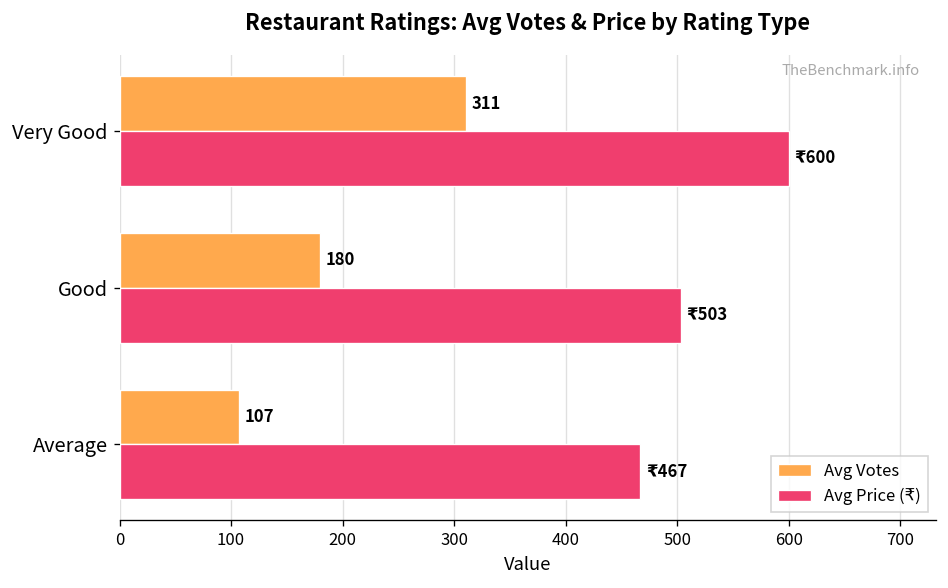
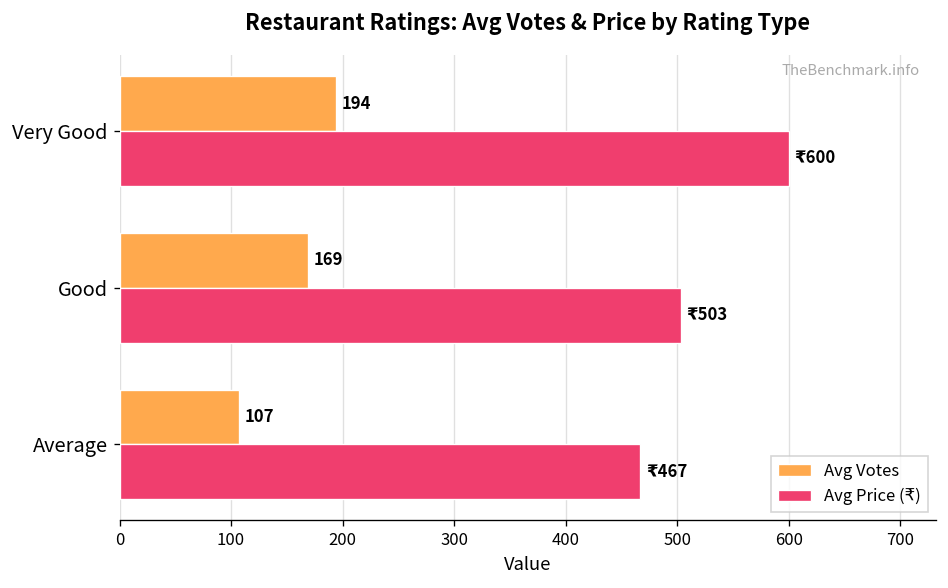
  {
    "Avg Votes": {
-     "Very Good": 311,
-     "Good": 180,
+     "Very Good": 194,
+     "Good": 169,
      "Average": 107
    },
    "Avg Price (₹)": {
      "Very Good": 600,
      "Good": 503,
      "Average": 467
    }
  }
